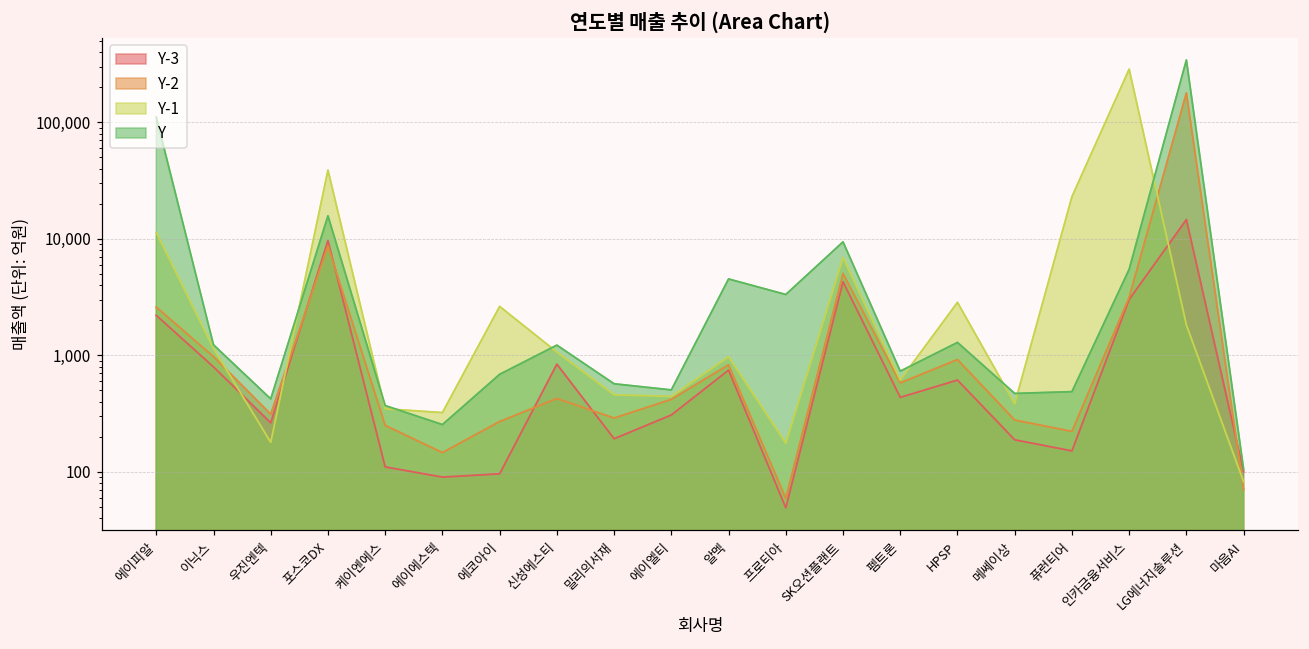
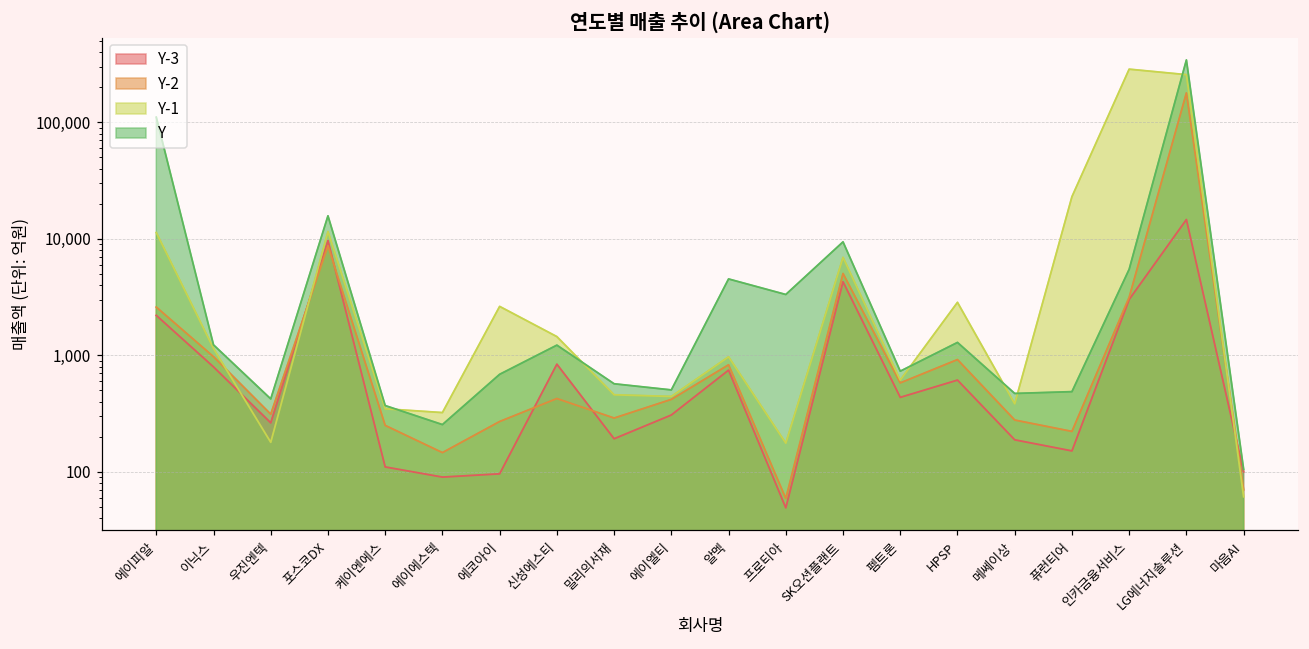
  {
    "Y-1": {
      "에이피알": "11,000",
      "이닉스": "1,100",
      "우진엔텍": "180",
-     "포스코DX": "39,000",
+     "포스코DX": "12,000",
      "케이엔에스": "350",
      "에이에스텍": "320",
      "에코아이": "2,600",
-     "신성에스티": "1,100",
+     "신성에스티": "1,400",
      "밀리의서재": "460",
      "에이엘티": "440",
      "알멕": "1,000",
      "프로티아": "180",
      "SK오션플랜트": "7,000",
      "펨트론": "600",
      "HPSP": "2,800",
      "메쎄이상": "380",
      "퓨런티어": "23,000",
      "인카금융서비스": "290,000",
-     "LG에너지솔루션": "1,800",
-     "마음AI": "80"
+     "LG에너지솔루션": "260,000",
+     "마음AI": "60"
    },
    "Y": {
      "이닉스": "1,200",
      "우진엔텍": "420",
      "포스코DX": "16,000",
      "케이엔에스": "370",
      "에이에스텍": "250",
      "에코아이": "700",
      "신성에스티": "1,200",
      "밀리의서재": "600",
      "에이엘티": "500",
      "알멕": "4,500",
      "프로티아": "3,300",
      "SK오션플랜트": "9,000",
      "펨트론": "700",
      "HPSP": "1,300",
      "메쎄이상": "500",
      "퓨런티어": "500",
      "인카금융서비스": "5,000",
      "LG에너지솔루션": "340,000"
    }
  }
